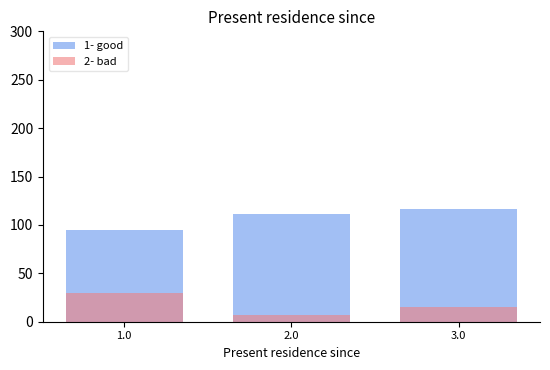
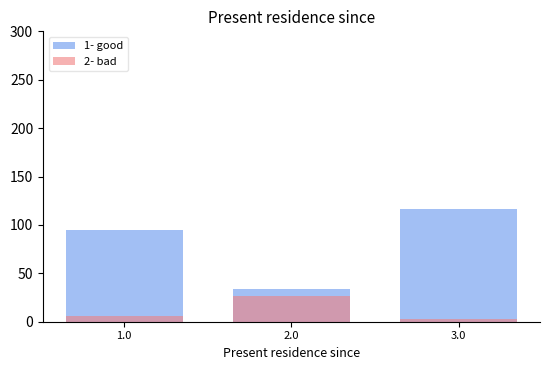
  {
    "1- good": {
      "1.0": 90,
-     "2.0": 110,
+     "2.0": 30,
      "3.0": 120
    },
    "2- bad": {
-     "1.0": 30,
-     "2.0": 10,
-     "3.0": 20
+     "1.0": 10,
+     "2.0": 30,
+     "3.0": 0
    }
  }
